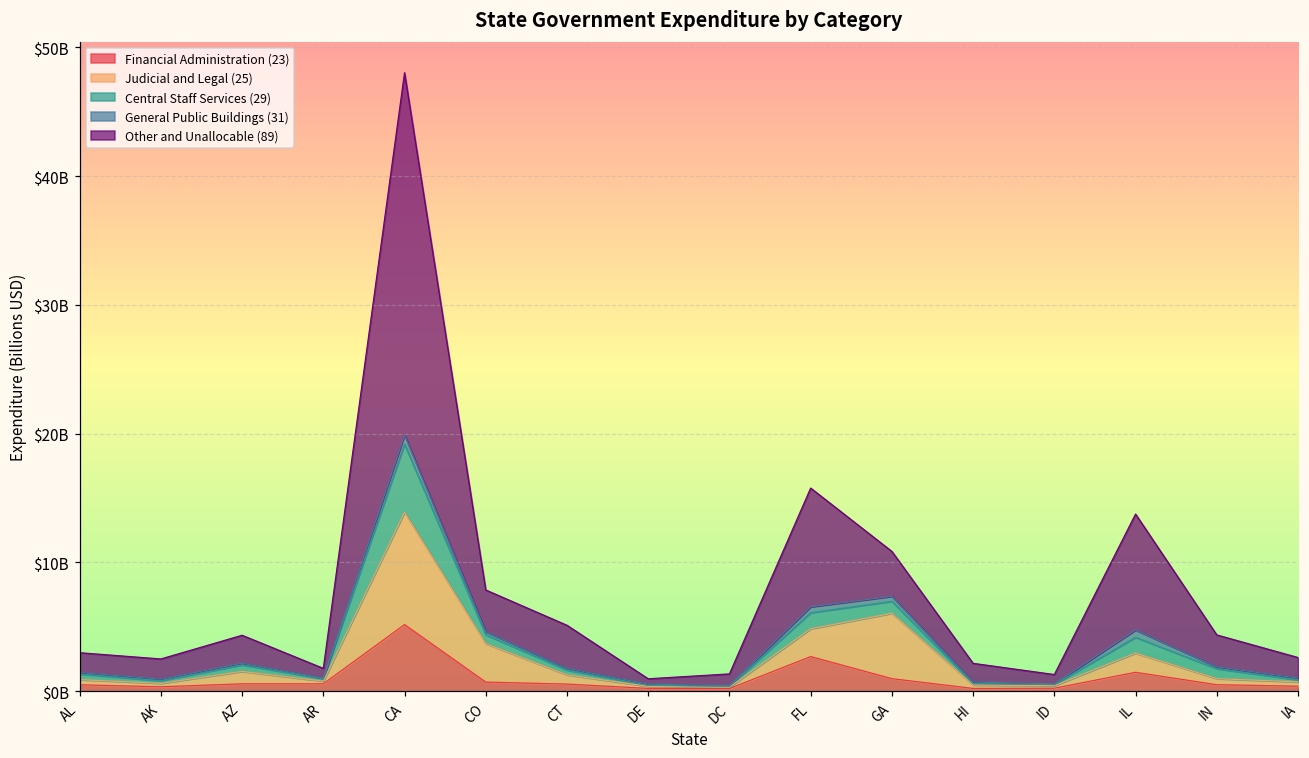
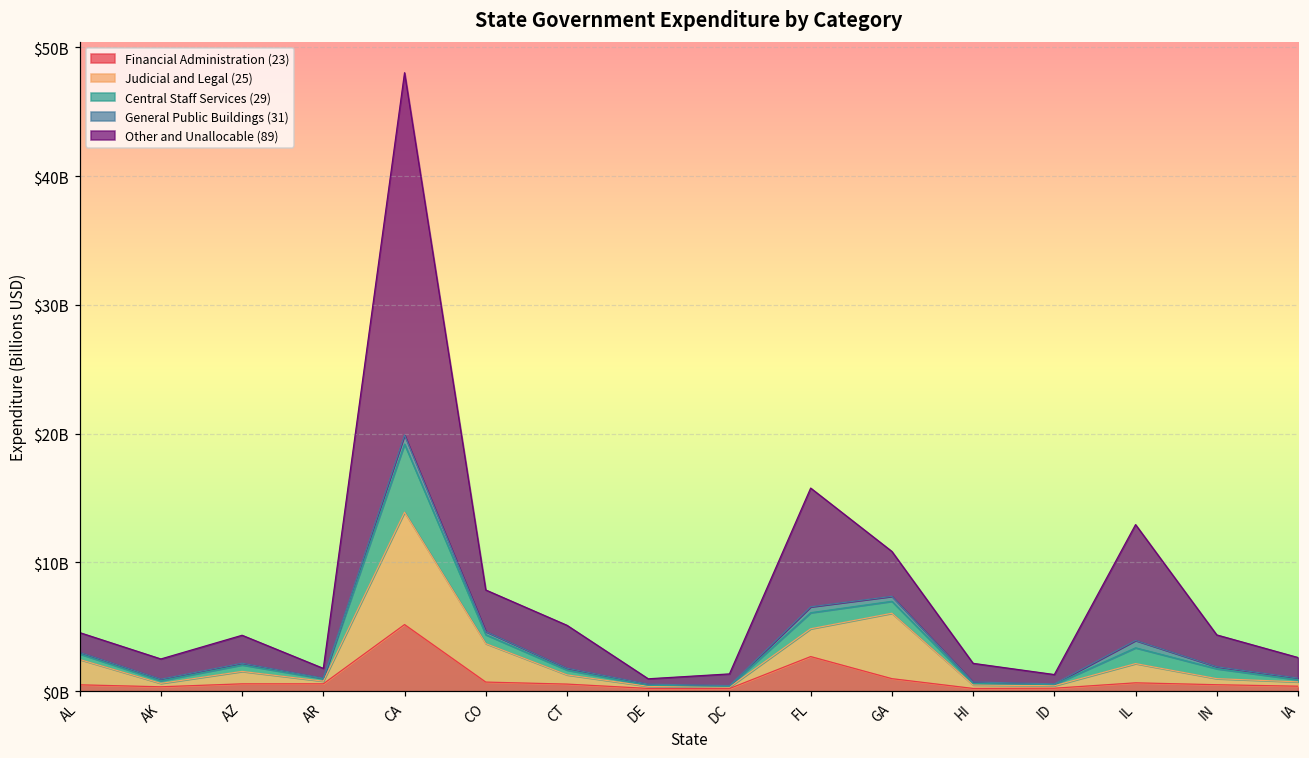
  {
    "Financial Administration (23)": {
      "AL": "$500000000",
      "AK": "$300000000",
      "AZ": "$600000000",
      "CA": "$5200000000",
      "CO": "$700000000",
      "CT": "$600000000",
      "FL": "$2700000000",
      "GA": "$1000000000",
      "HI": "$200000000",
-     "IL": "$1500000000",
+     "IL": "$700000000",
      "IN": "$500000000",
      "IA": "$400000000"
    },
    "Judicial and Legal (25)": {
-     "AL": "$400000000",
+     "AL": "$2000000000",
      "AZ": "$1000000000",
      "CA": "$8700000000",
      "CO": "$3000000000",
      "CT": "$700000000",
      "FL": "$2200000000",
      "GA": "$5100000000",
      "IL": "$1500000000",
      "IN": "$500000000"
    },
    "Other and Unallocable (89)": {
      "AL": "$1500000000",
      "AK": "$1600000000",
      "AZ": "$2200000000",
      "AR": "$800000000",
      "CA": "$28100000000",
      "CO": "$3200000000",
      "CT": "$3300000000",
      "DE": "$400000000",
      "DC": "$900000000",
      "FL": "$9200000000",
      "GA": "$3500000000",
      "HI": "$1400000000",
      "ID": "$700000000",
      "IL": "$9000000000",
      "IN": "$2500000000",
      "IA": "$1600000000"
    }
  }
